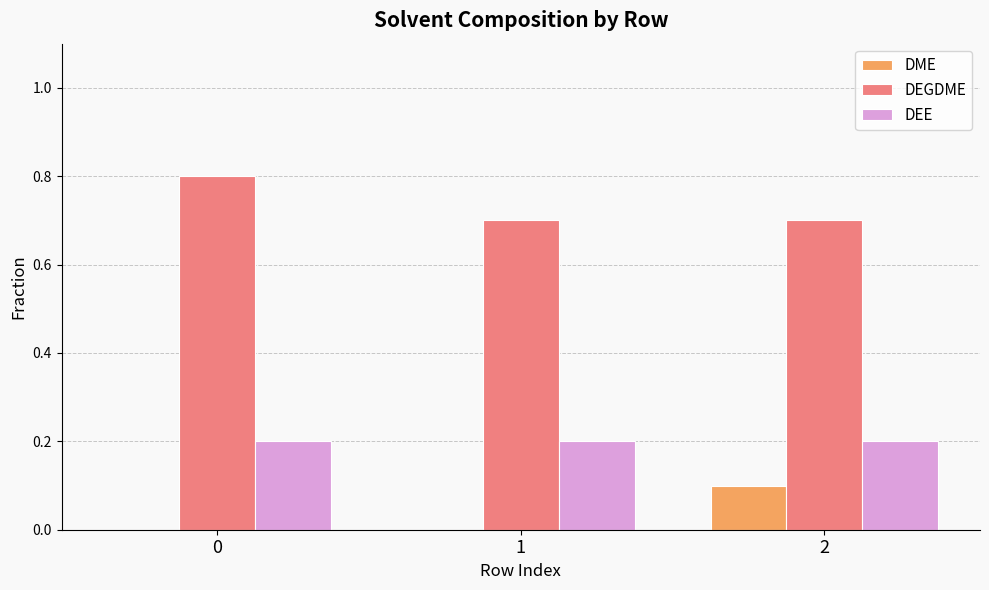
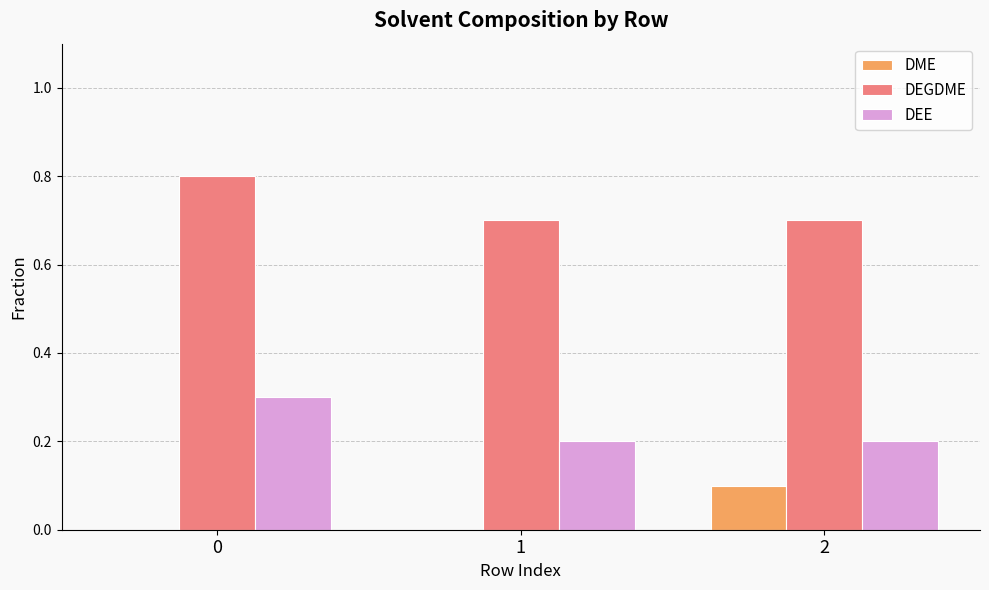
  {
    "DEE": {
-     "0": 0.2,
+     "0": 0.3,
      "1": 0.2,
      "2": 0.2
    }
  }
